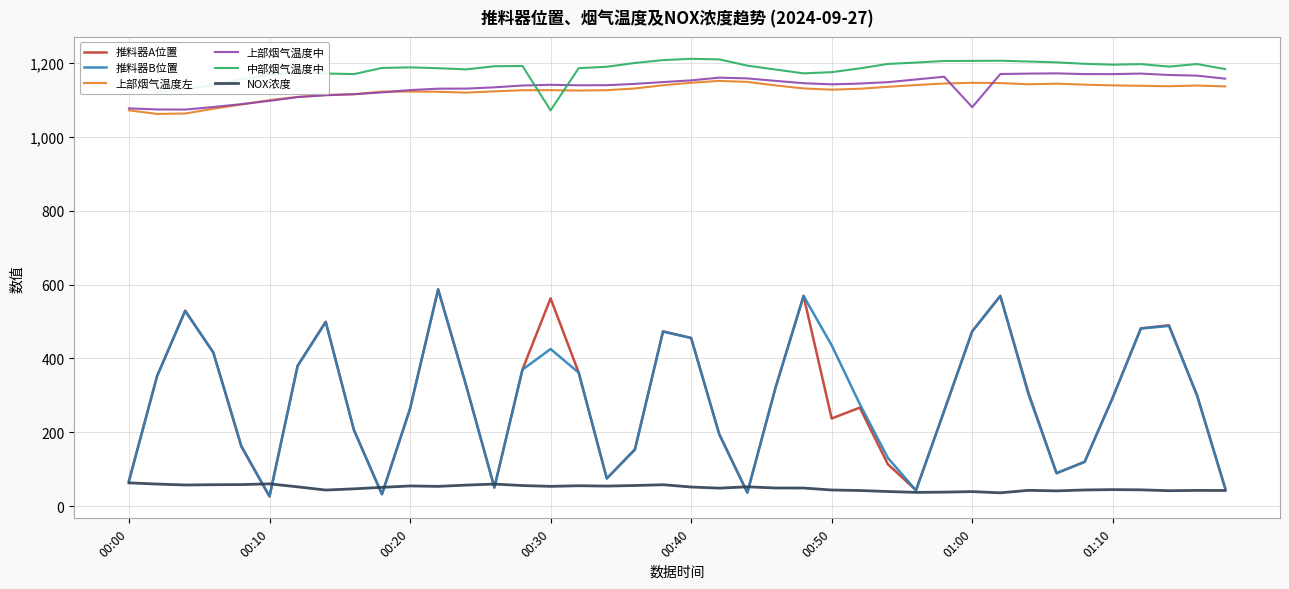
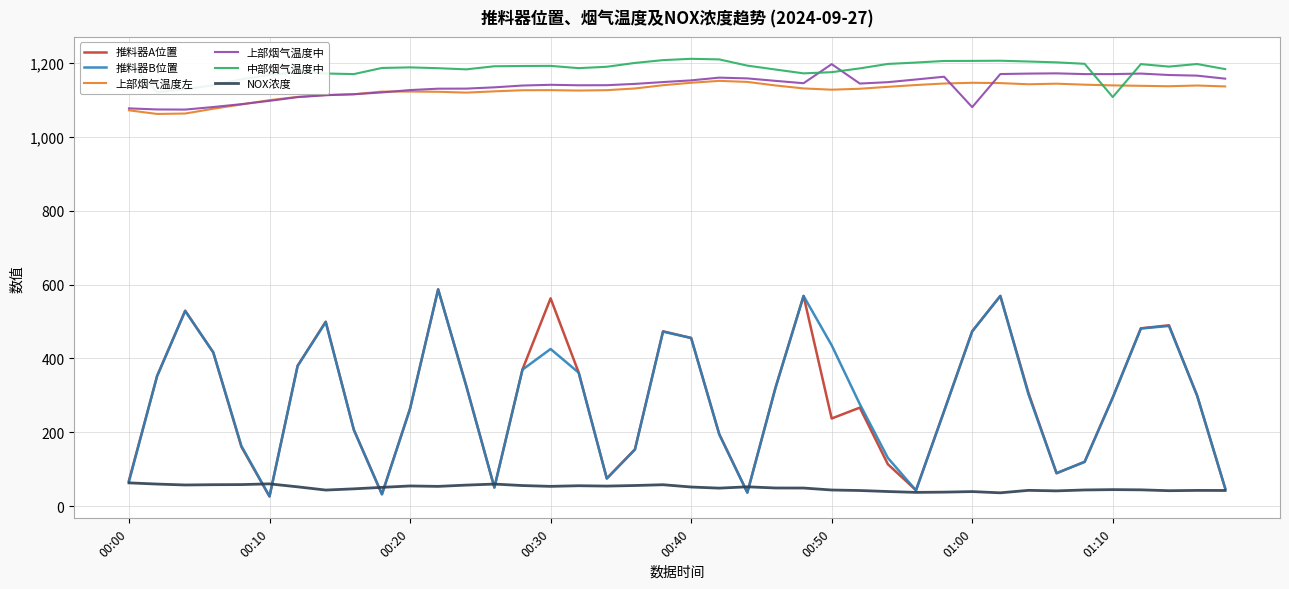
  {
    "推料器A位置": {
      "00:30": "560",
      "00:50": "240"
    },
    "推料器B位置": {
      "00:30": "430",
      "00:50": "440"
    },
    "上部烟气温度左": {
      "00:30": "1,130",
      "00:50": "1,130",
      "01:00": "1,150",
      "01:10": "1,140"
    },
    "上部烟气温度中": {
      "00:30": "1,140",
-     "00:50": "1,140",
+     "00:50": "1,200",
      "01:00": "1,080",
      "01:10": "1,170"
    },
    "中部烟气温度中": {
      "00:20": "1,190",
-     "00:30": "1,070",
+     "00:30": "1,190",
      "00:40": "1,210",
      "00:50": "1,180",
      "01:00": "1,210",
-     "01:10": "1,200"
+     "01:10": "1,110"
    },
    "NOX浓度": {
      "00:10": "60",
      "00:20": "50",
      "00:30": "50",
      "00:40": "50",
      "00:50": "40",
      "01:00": "40",
      "01:10": "40"
    }
  }
